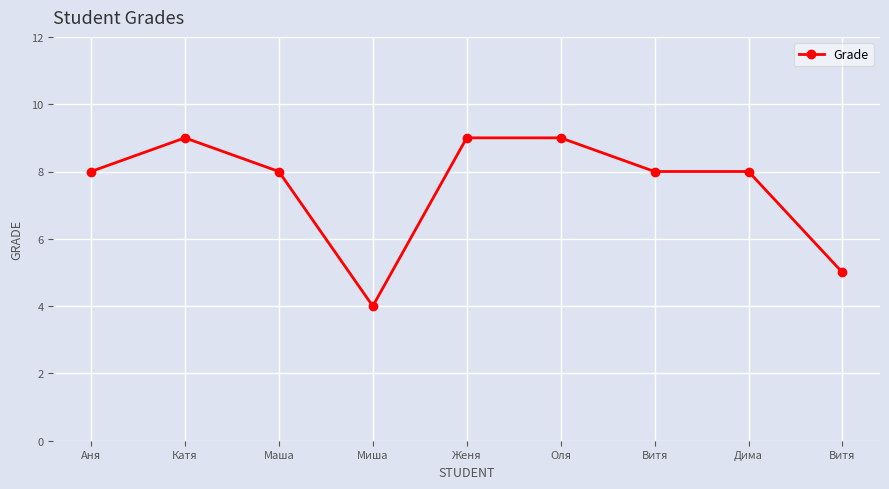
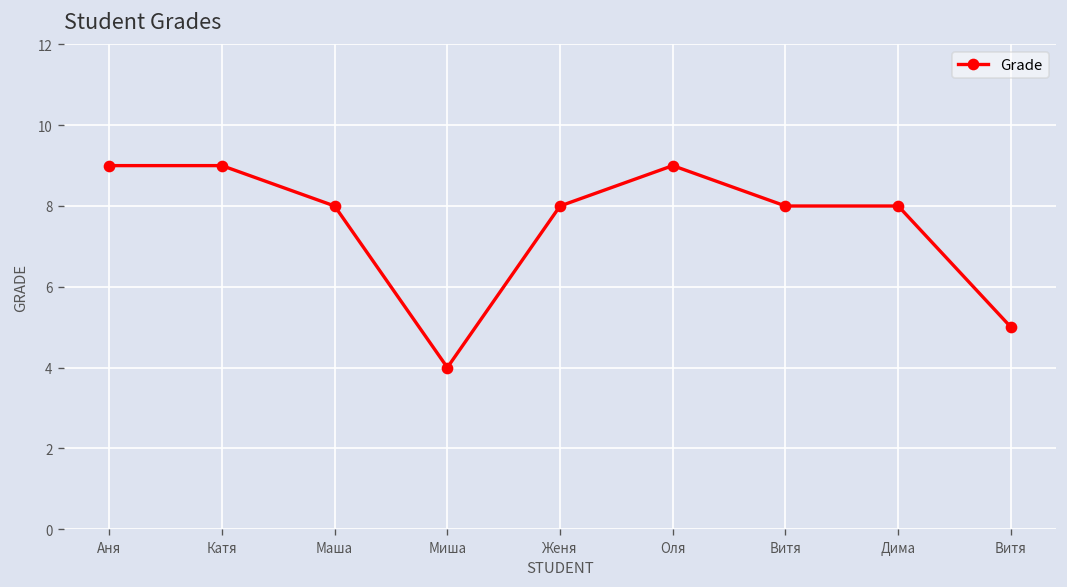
  {
-   "Аня": 8,
+   "Аня": 9,
    "Катя": 9,
    "Маша": 8,
    "Миша": 4,
-   "Женя": 9,
+   "Женя": 8,
    "Оля": 9,
    "Дима": 8
  }
